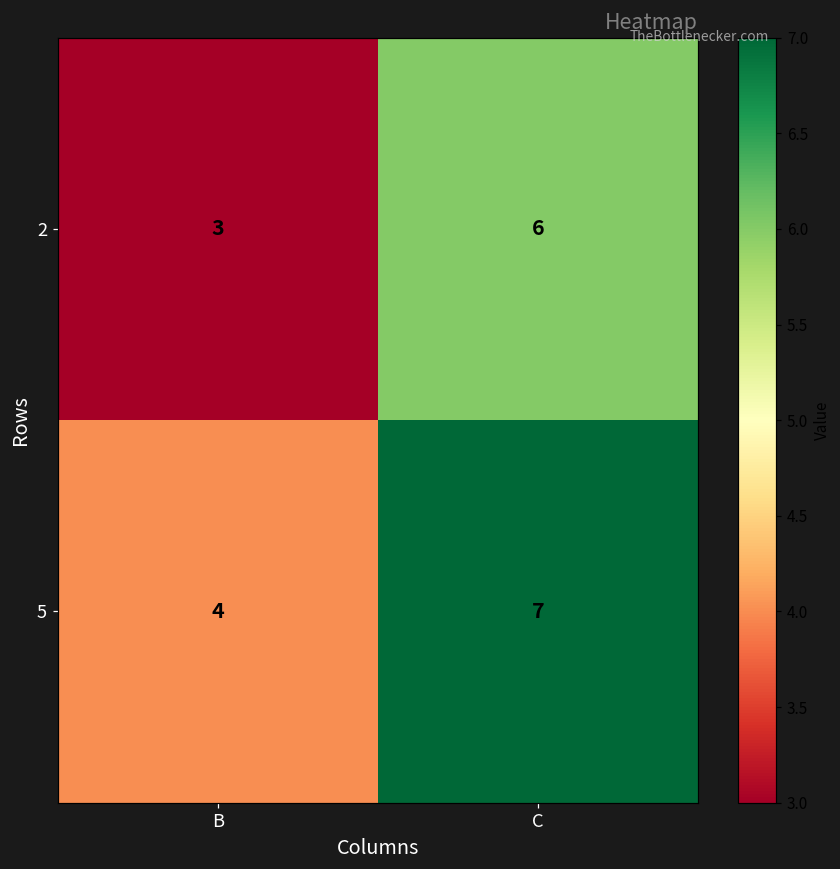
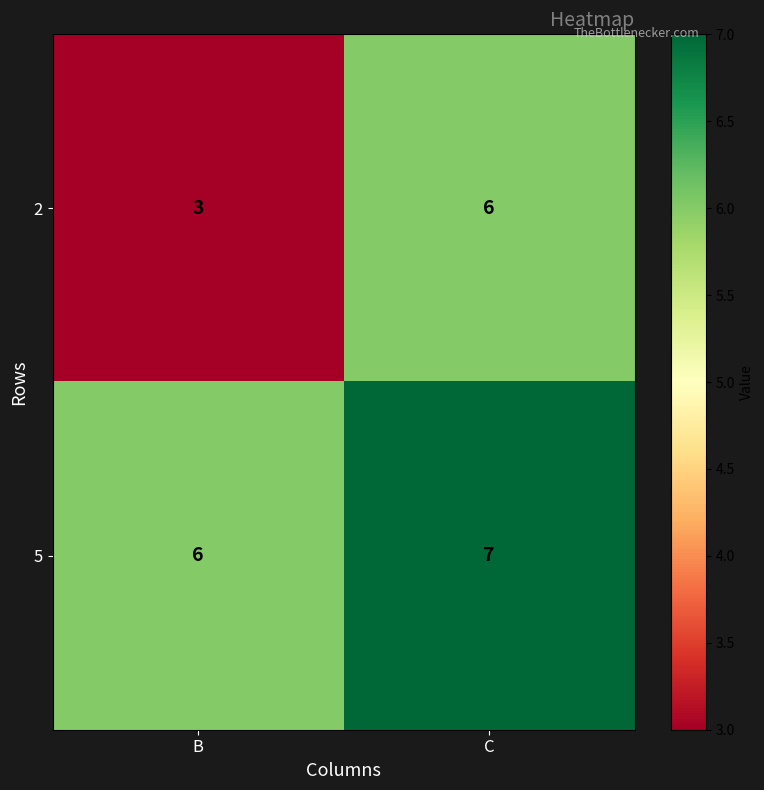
  {
    "2": {
      "B": 3,
      "C": 6
    },
    "5": {
-     "B": 4,
+     "B": 6,
      "C": 7
    }
  }
